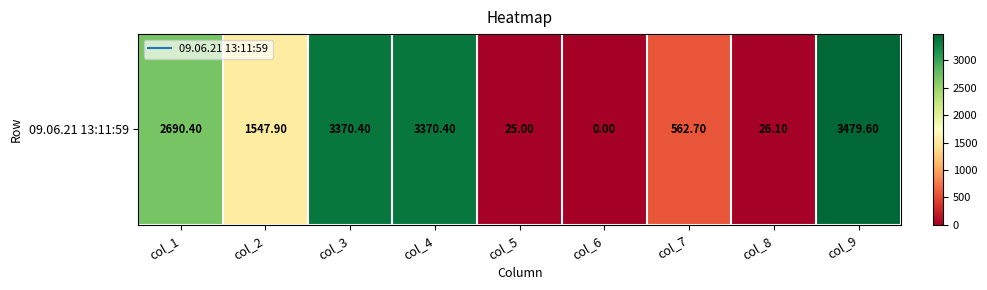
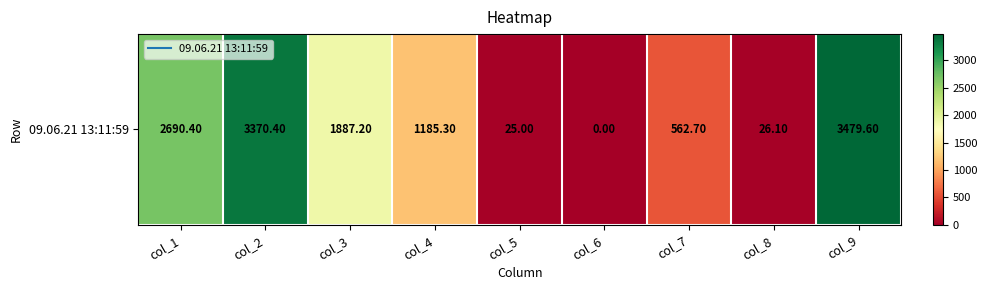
  {
    "09.06.21 13:11:59": {
      "col_1": 2690.40,
-     "col_2": 1547.90,
-     "col_3": 3370.40,
-     "col_4": 3370.40,
+     "col_2": 3370.40,
+     "col_3": 1887.20,
+     "col_4": 1185.30,
      "col_5": 25.00,
      "col_6": 0.00,
      "col_7": 562.70,
      "col_8": 26.10,
      "col_9": 3479.60
    }
  }
